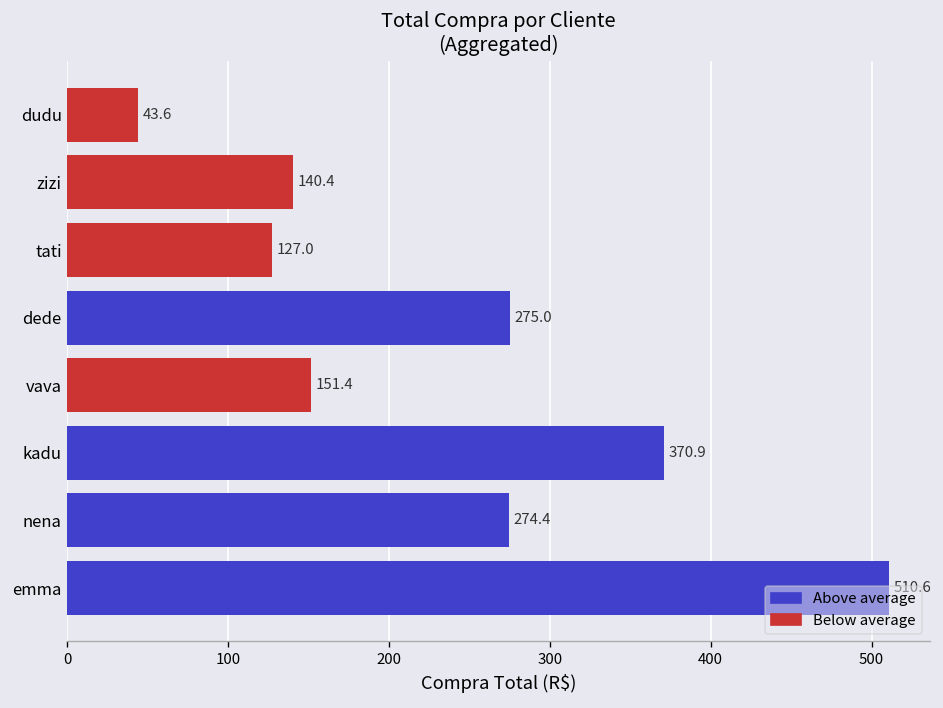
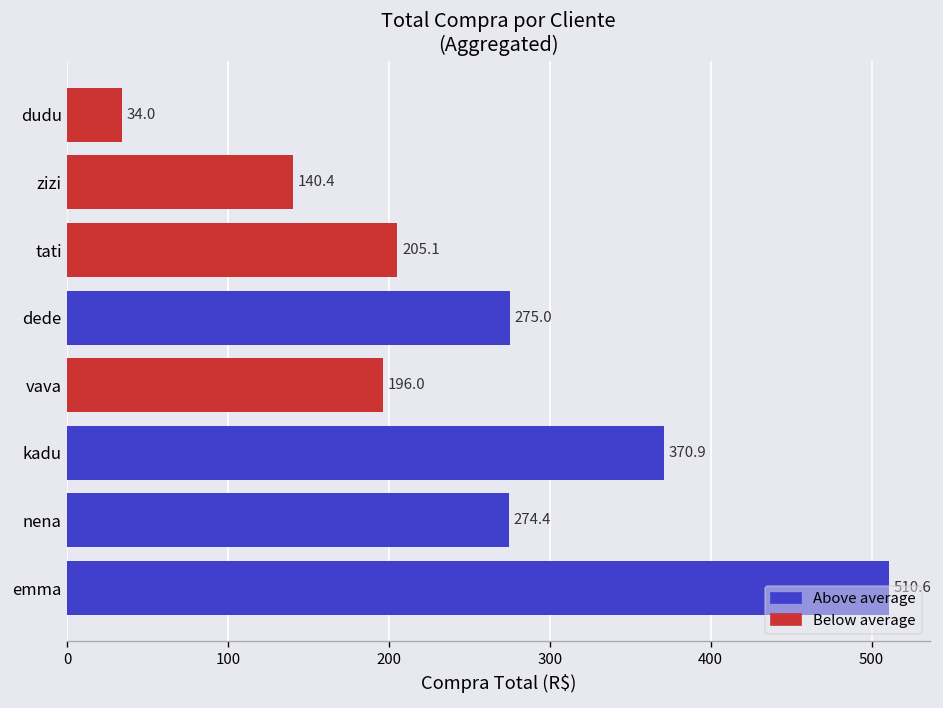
  {
-   "dudu": 43.6,
+   "dudu": 34.0,
    "zizi": 140.4,
-   "tati": 127.0,
+   "tati": 205.1,
    "dede": 275.0,
-   "vava": 151.4,
+   "vava": 196.0,
    "kadu": 370.9,
    "nena": 274.4
  }
